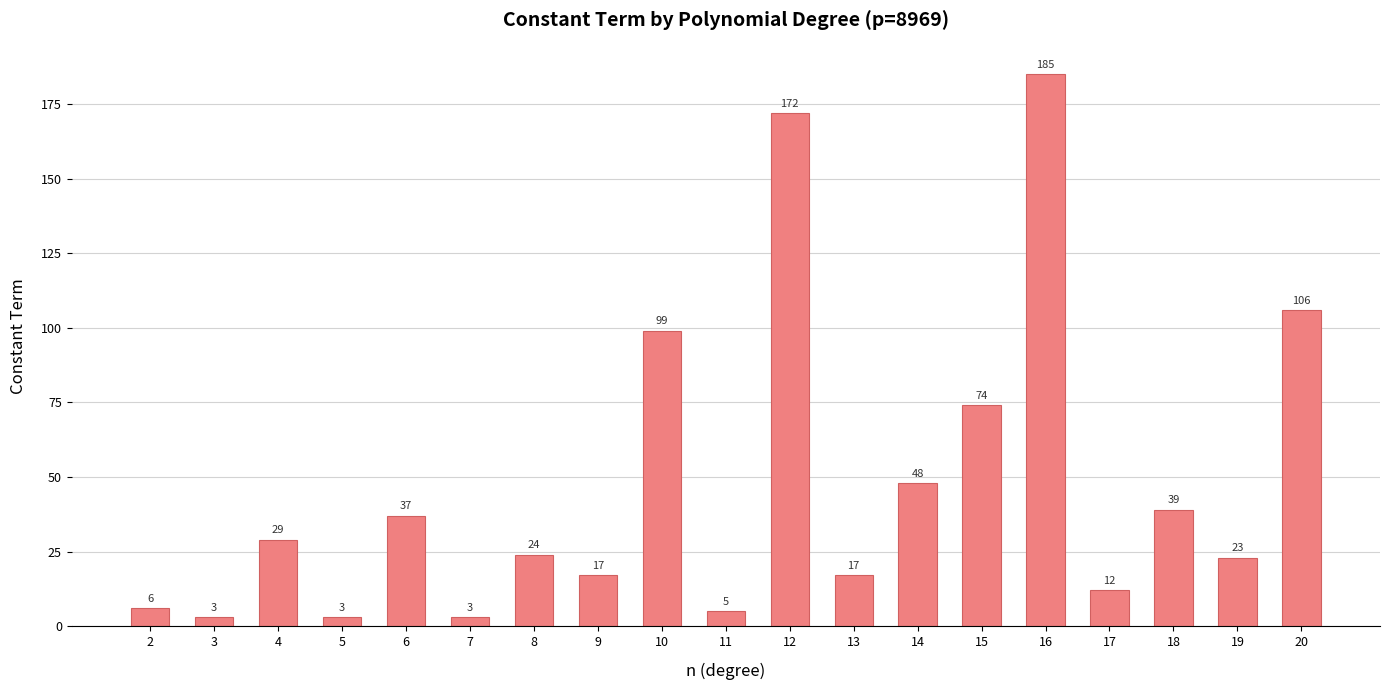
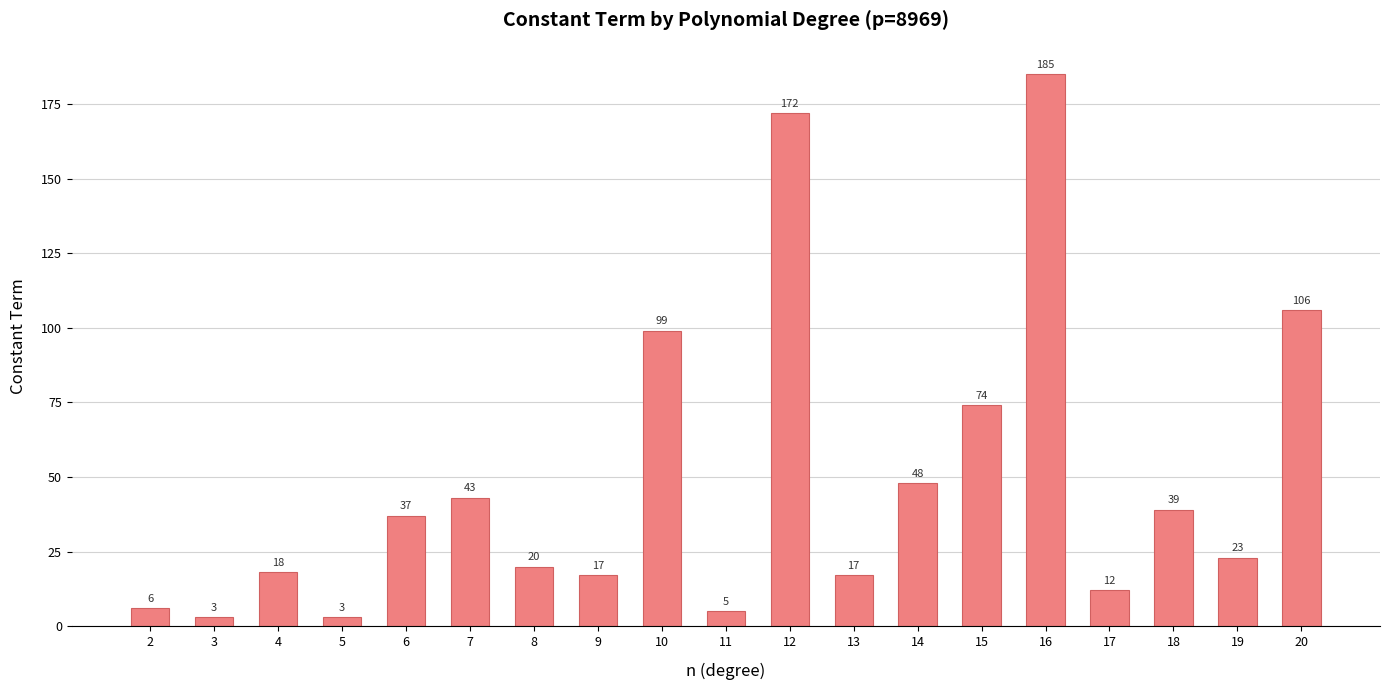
  {
    "2": 6,
    "3": 3,
-   "4": 29,
+   "4": 18,
    "5": 3,
    "6": 37,
-   "7": 3,
-   "8": 24,
+   "7": 43,
+   "8": 20,
    "9": 17,
    "10": 99,
    "11": 5,
    "12": 172,
    "13": 17,
    "14": 48,
    "15": 74,
    "16": 185,
    "17": 12,
    "18": 39,
    "19": 23,
    "20": 106
  }
